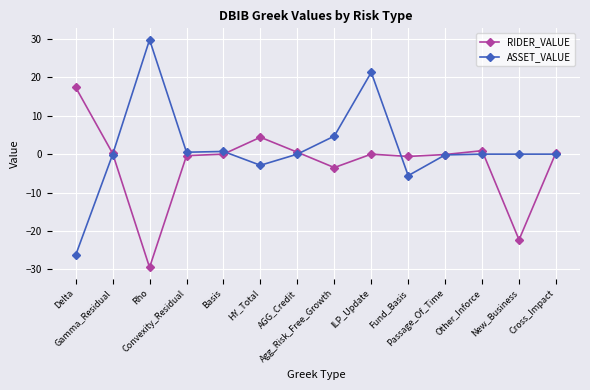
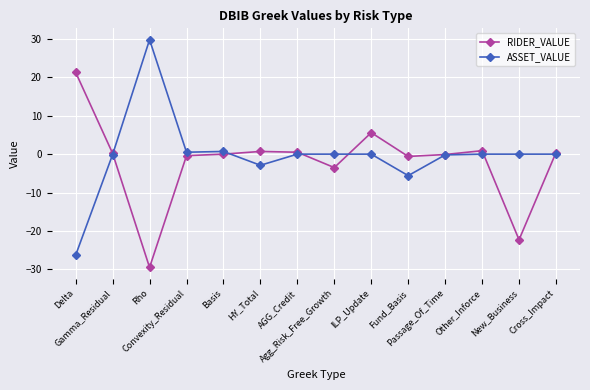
  {
    "RIDER_VALUE": {
-     "Delta": 17,
+     "Delta": 21,
      "Rho": -30,
      "Convexity_Residual": 0,
      "Basis": 0,
-     "HY_Total": 4,
+     "HY_Total": 1,
      "Agg_Risk_Free_Growth": -4,
-     "ILP_Update": 0,
+     "ILP_Update": 6,
      "Fund_Basis": -1,
      "Other_Inforce": 1,
      "New_Business": -22
    },
    "ASSET_VALUE": {
      "Delta": -26,
      "Rho": 30,
      "Convexity_Residual": 1,
      "Basis": 1,
      "HY_Total": -3,
-     "Agg_Risk_Free_Growth": 5,
-     "ILP_Update": 21,
+     "Agg_Risk_Free_Growth": 0,
+     "ILP_Update": 0,
      "Fund_Basis": -6,
      "Other_Inforce": 0,
      "New_Business": 0
    }
  }
